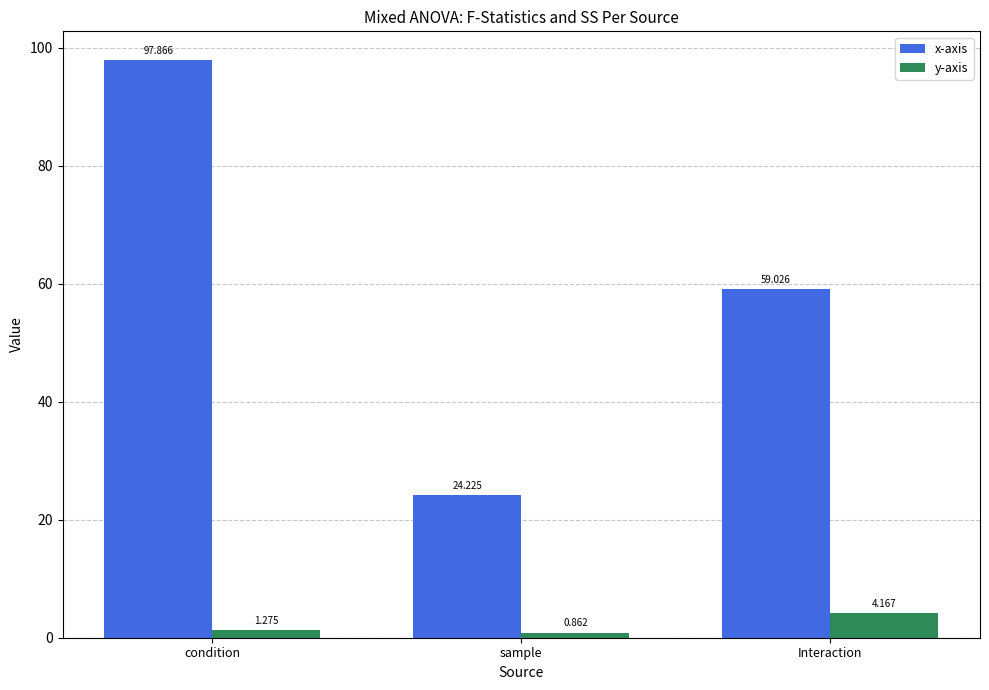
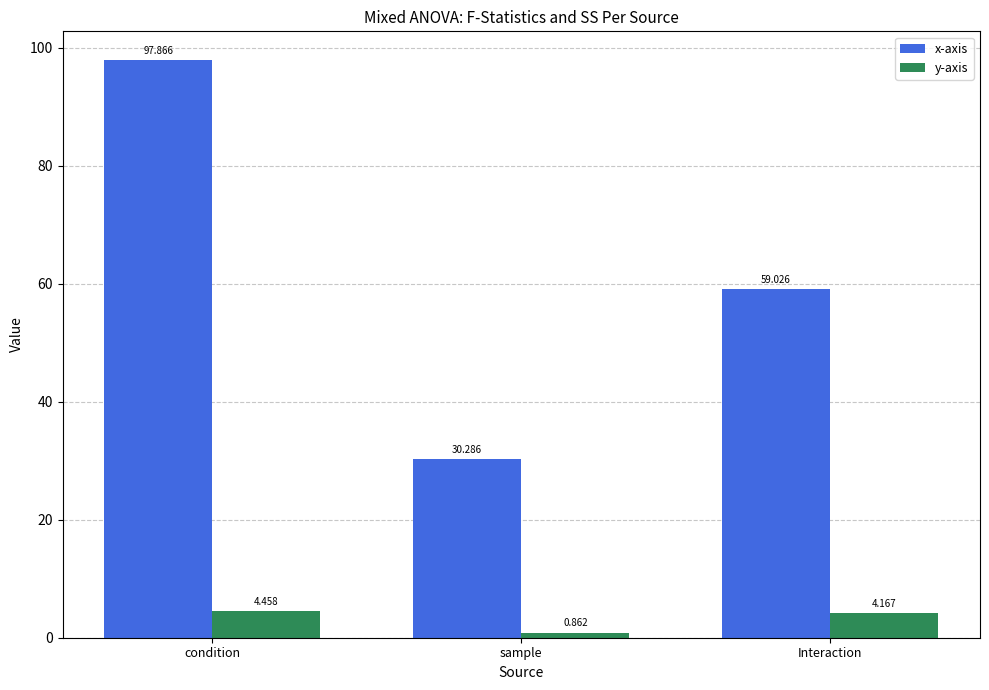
  {
    "x-axis": {
      "condition": 97.866,
-     "sample": 24.225,
+     "sample": 30.286,
      "Interaction": 59.026
    },
    "y-axis": {
-     "condition": 1.275,
+     "condition": 4.458,
      "sample": 0.862,
      "Interaction": 4.167
    }
  }
